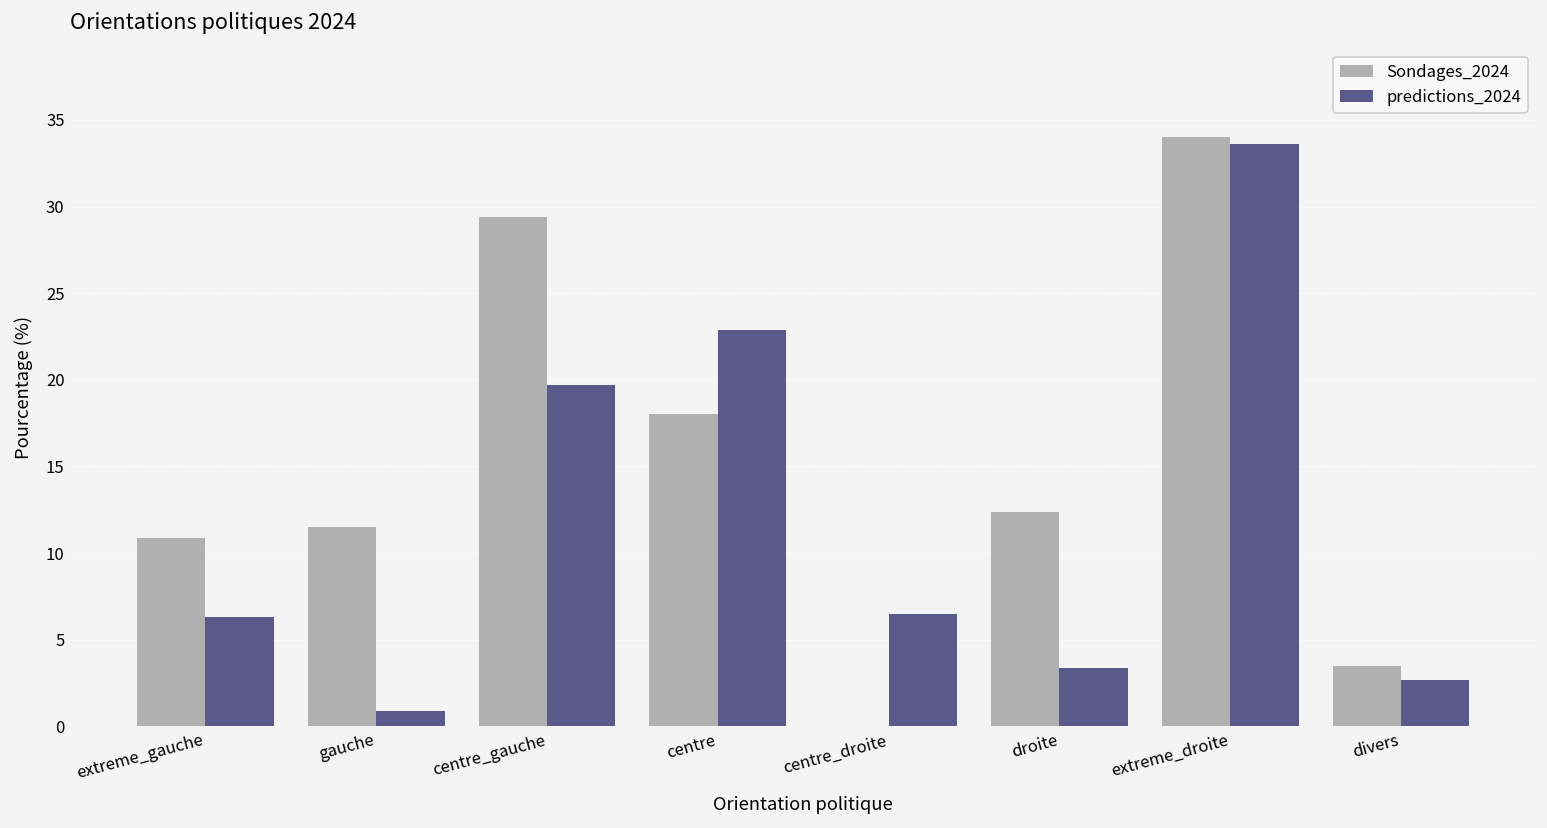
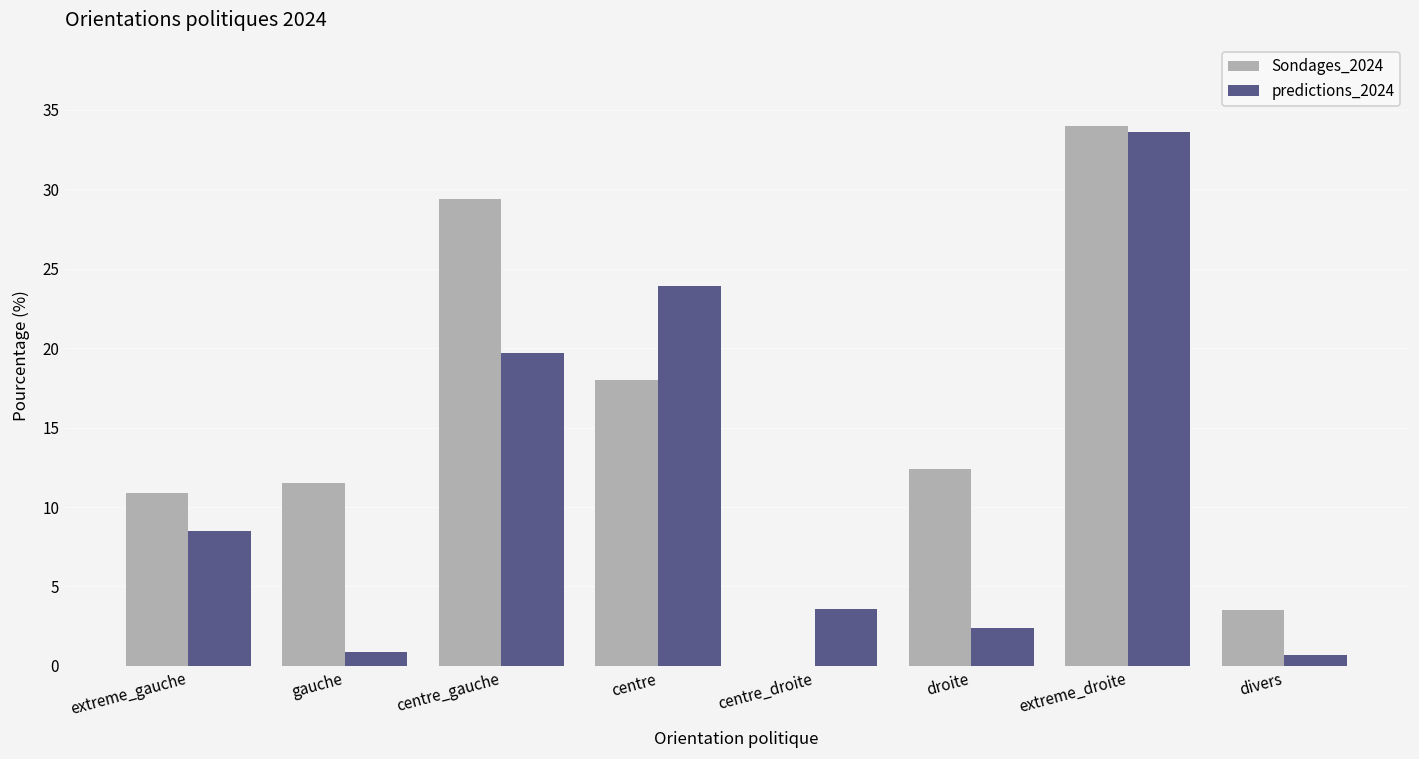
  {
    "Sondages_2024": {
      "extreme_gauche": 10.9,
      "gauche": 11.5,
      "centre_gauche": 29.4,
      "centre": 18.0,
      "centre_droite": 0.0,
      "droite": 12.4,
      "extreme_droite": 34.0,
      "divers": 3.5
    },
    "predictions_2024": {
-     "extreme_gauche": 6.3,
+     "extreme_gauche": 8.5,
      "gauche": 0.9,
      "centre_gauche": 19.7,
-     "centre": 22.9,
-     "centre_droite": 6.5,
-     "droite": 3.4,
+     "centre": 23.9,
+     "centre_droite": 3.6,
+     "droite": 2.4,
      "extreme_droite": 33.6,
-     "divers": 2.7
+     "divers": 0.7
    }
  }
